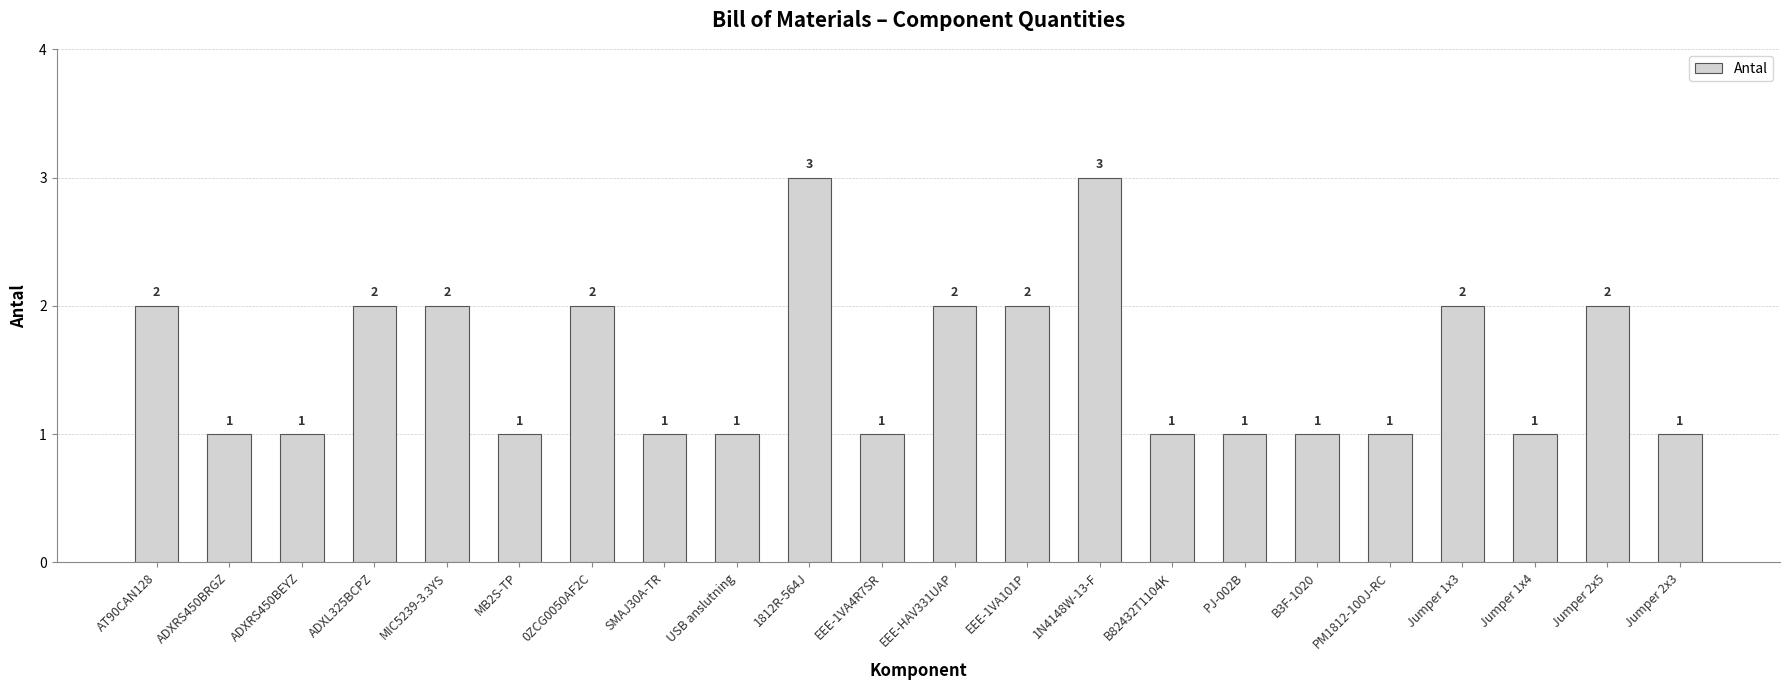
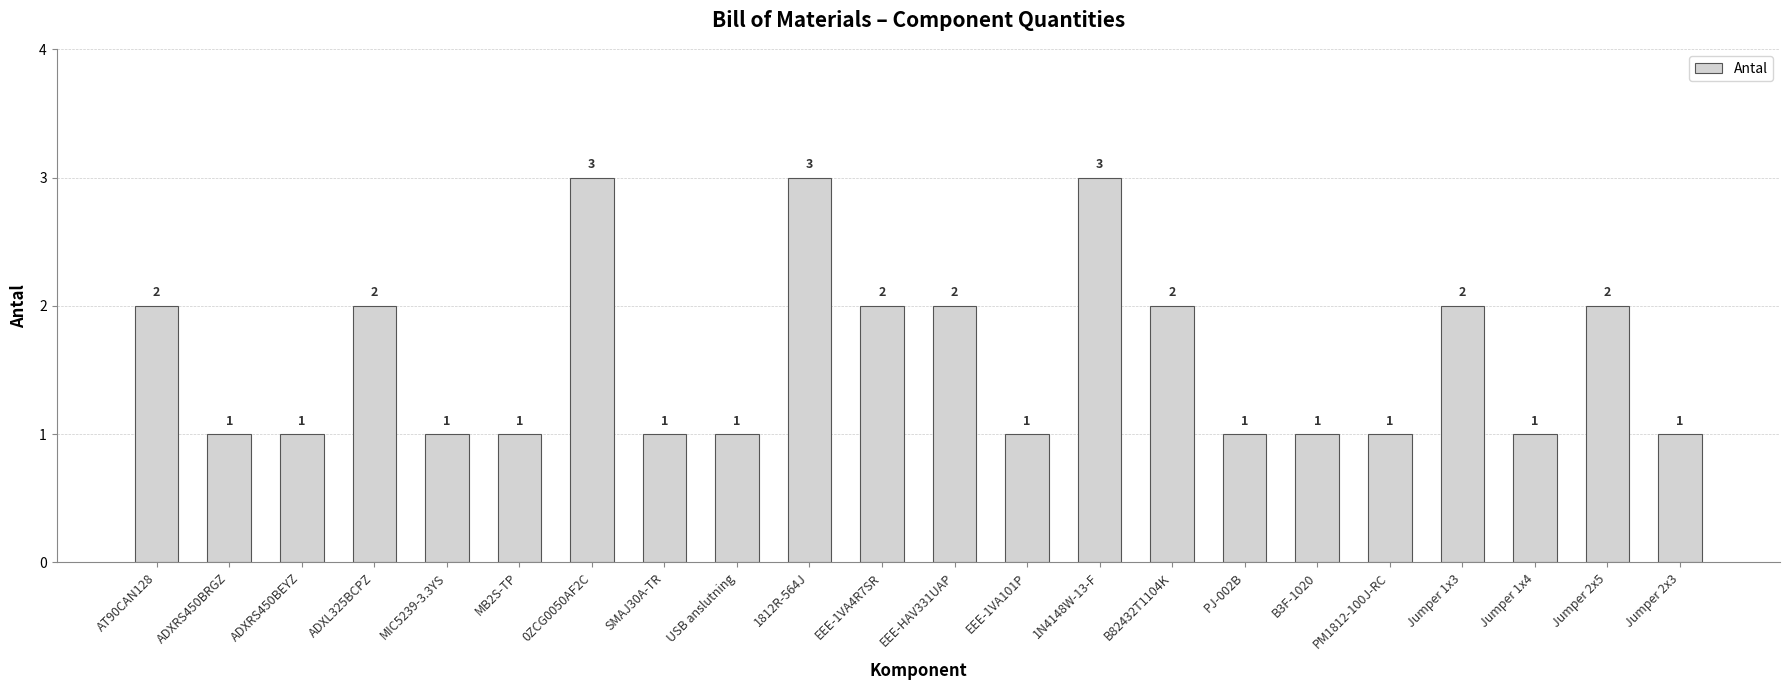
  {
    "AT90CAN128": 2,
    "ADXRS450BRGZ": 1,
    "ADXRS450BEYZ": 1,
    "ADXL325BCPZ": 2,
-   "MIC5239-3.3YS": 2,
+   "MIC5239-3.3YS": 1,
    "MB2S-TP": 1,
-   "0ZCG0050AF2C": 2,
+   "0ZCG0050AF2C": 3,
    "SMAJ30A-TR": 1,
    "USB anslutning": 1,
    "1812R-564J": 3,
-   "EEE-1VA4R7SR": 1,
+   "EEE-1VA4R7SR": 2,
    "EEE-HAV331UAP": 2,
-   "EEE-1VA101P": 2,
+   "EEE-1VA101P": 1,
    "1N4148W-13-F": 3,
-   "B82432T1104K": 1,
+   "B82432T1104K": 2,
    "PJ-002B": 1,
    "B3F-1020": 1,
    "PM1812-100J-RC": 1,
    "Jumper 1x3": 2,
    "Jumper 1x4": 1,
    "Jumper 2x5": 2,
    "Jumper 2x3": 1
  }
